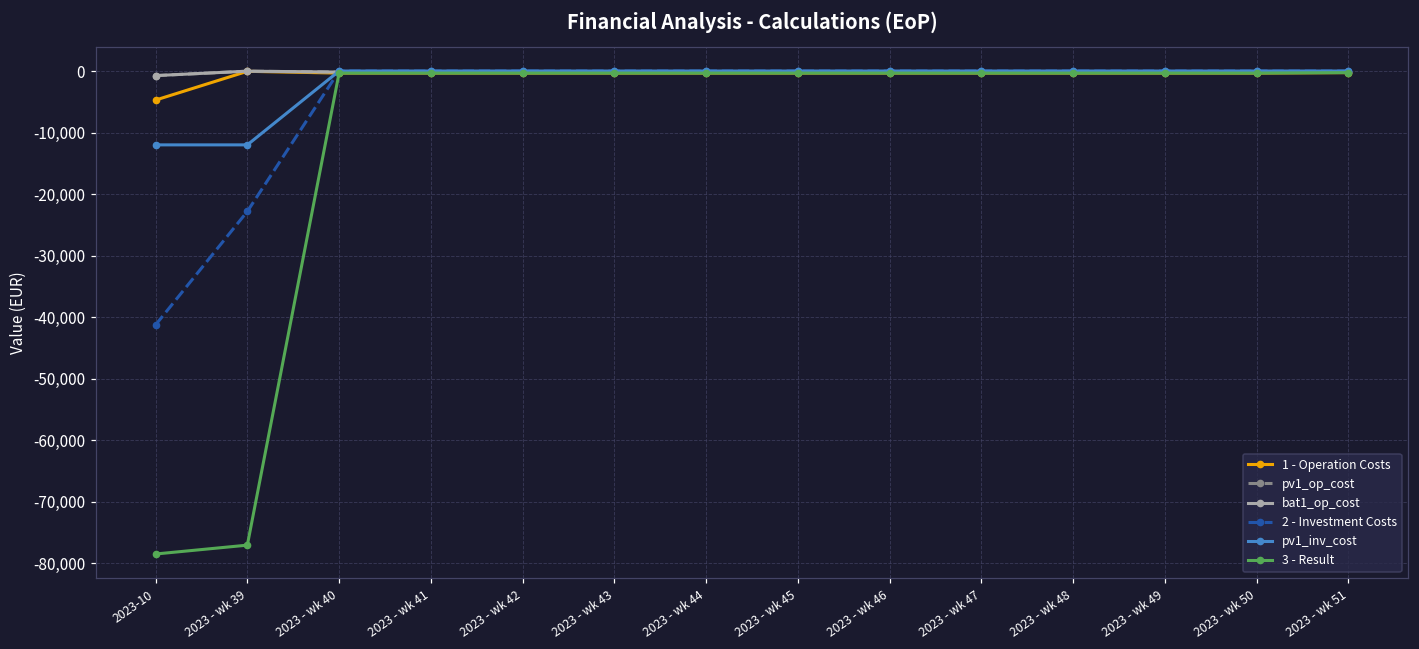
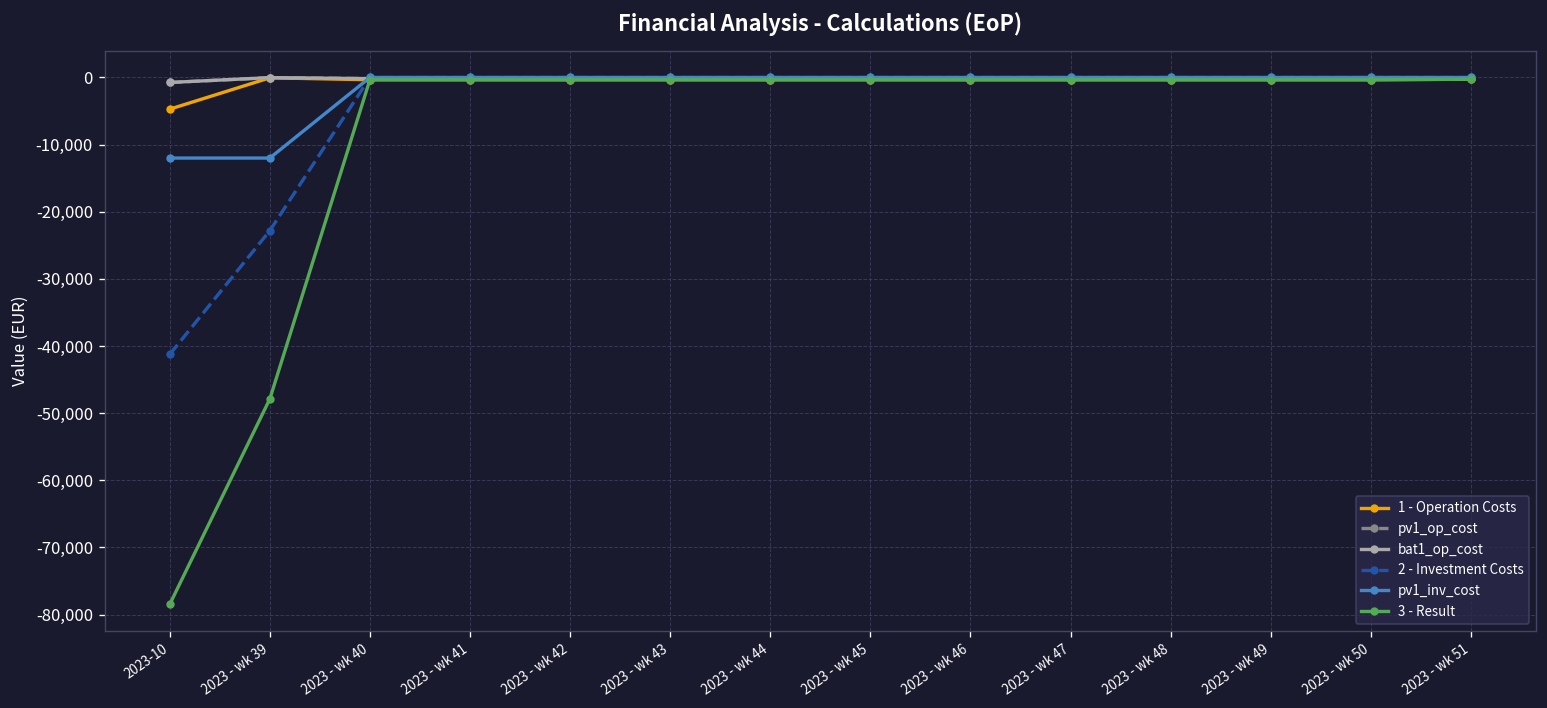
  {
    "1 - Operation Costs": {
      "2023-10": "-5,000"
    },
    "bat1_op_cost": {
      "2023-10": "-1,000"
    },
    "2 - Investment Costs": {
      "2023-10": "-41,000",
      "2023 - wk 39": "-23,000"
    },
    "pv1_inv_cost": {
      "2023-10": "-12,000",
      "2023 - wk 39": "-12,000"
    },
    "3 - Result": {
      "2023-10": "-78,000",
-     "2023 - wk 39": "-77,000"
+     "2023 - wk 39": "-48,000"
    }
  }
